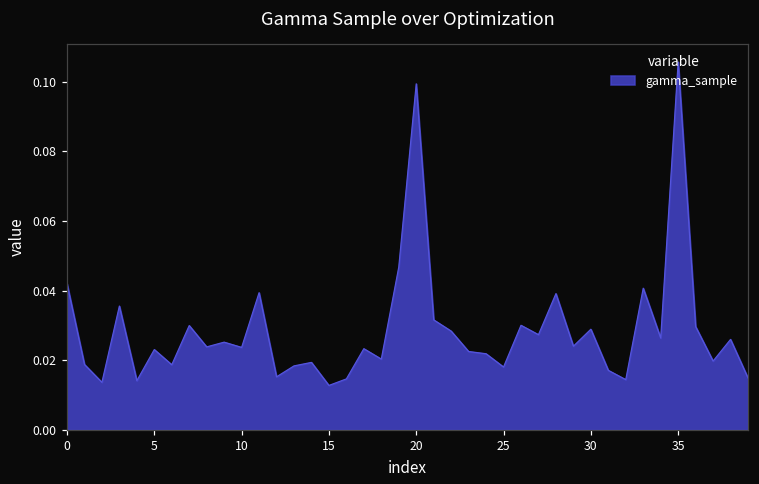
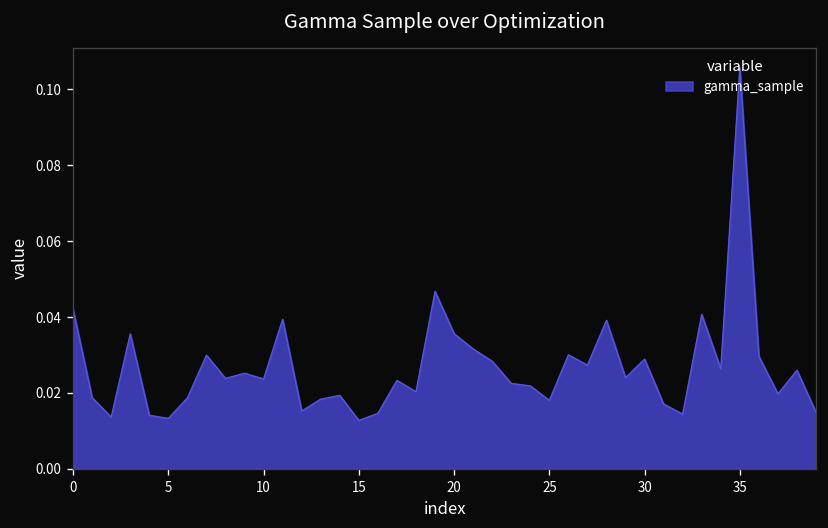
  {
    "0": 0.042,
-   "5": 0.023,
+   "5": 0.013,
    "10": 0.024,
    "15": 0.013,
-   "20": 0.099,
+   "20": 0.036,
    "25": 0.018,
    "30": 0.029
  }
